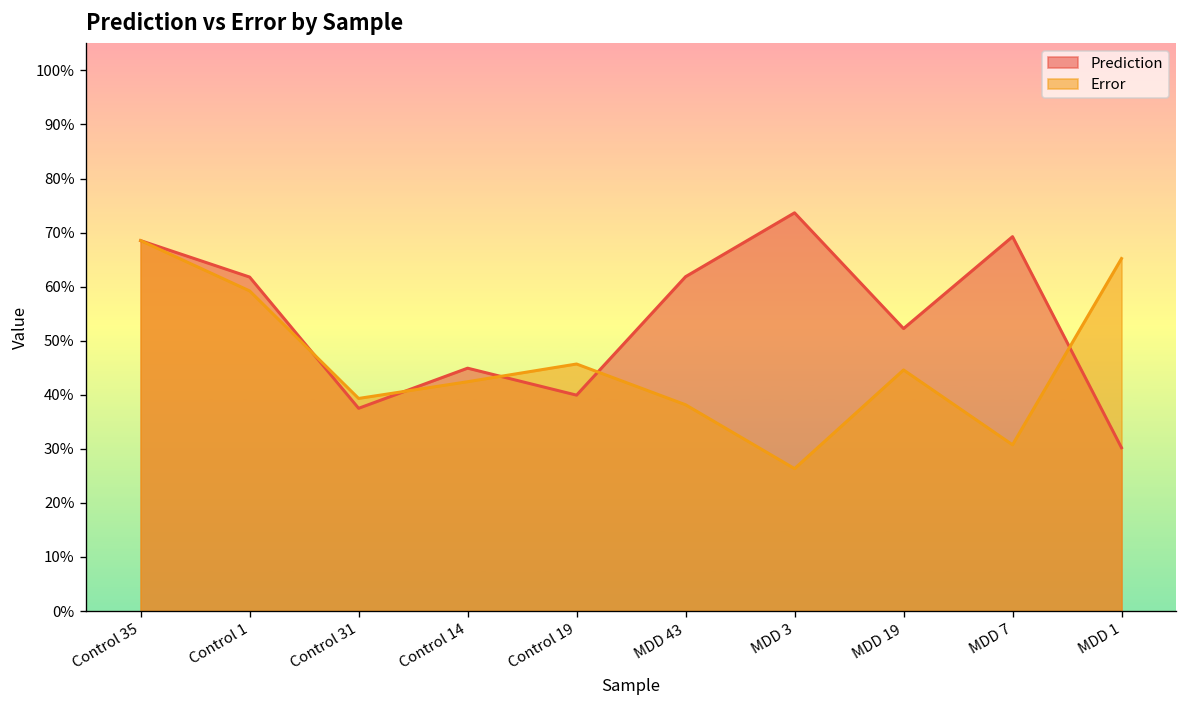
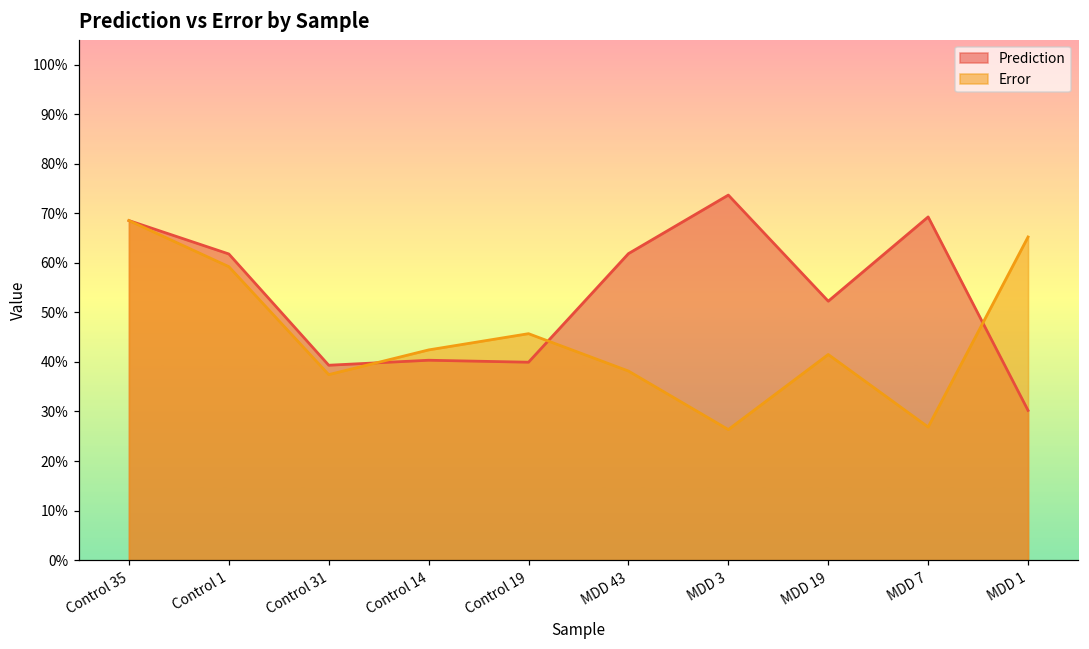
  {
    "Prediction": {
      "Control 1": "62%",
-     "Control 31": "38%",
-     "Control 14": "45%",
+     "Control 31": "39%",
+     "Control 14": "40%",
      "Control 19": "40%",
      "MDD 43": "62%",
      "MDD 3": "74%",
      "MDD 19": "52%",
      "MDD 7": "69%",
      "MDD 1": "30%"
    },
    "Error": {
      "Control 1": "59%",
-     "Control 31": "39%",
+     "Control 31": "37%",
      "Control 14": "42%",
      "Control 19": "46%",
      "MDD 43": "38%",
      "MDD 3": "26%",
-     "MDD 19": "45%",
-     "MDD 7": "31%",
+     "MDD 19": "41%",
+     "MDD 7": "27%",
      "MDD 1": "65%"
    }
  }
